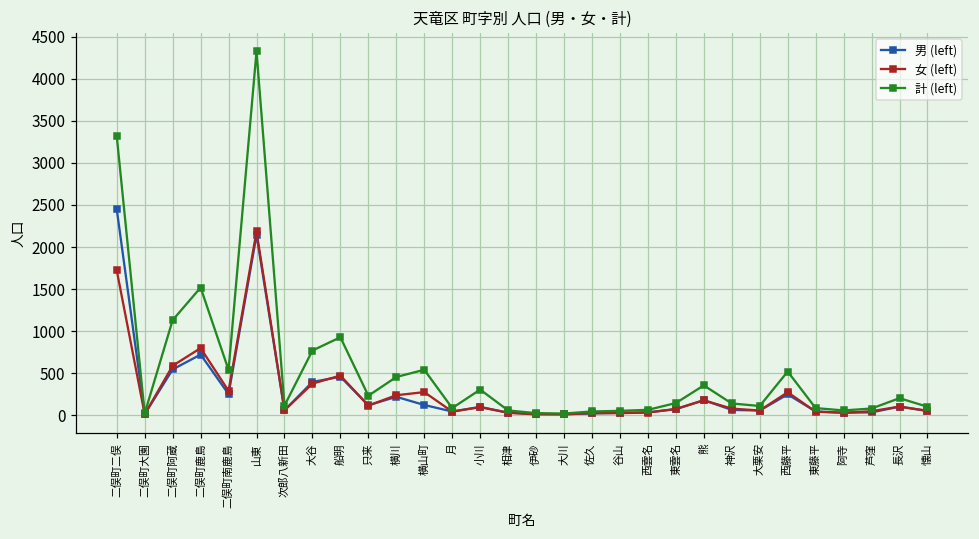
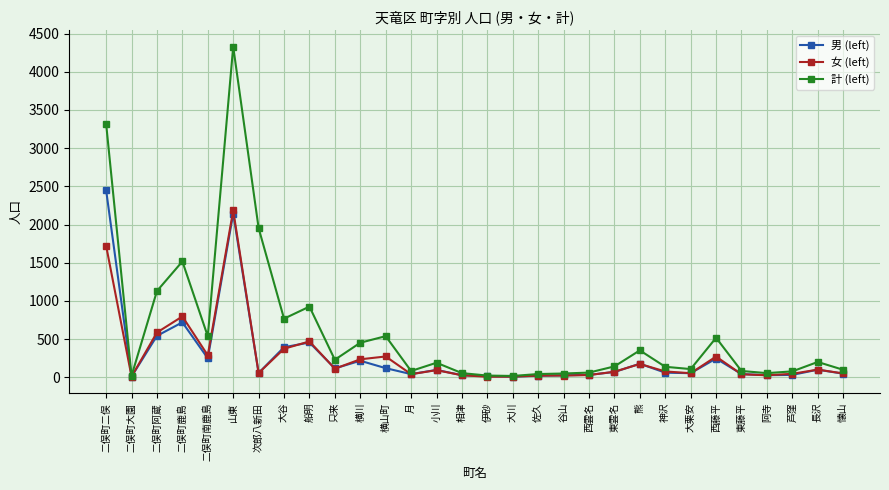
  {
    "男 (left)": {
      "二俣町二俣": 2500,
      "二俣町阿蔵": 500,
      "二俣町鹿島": 700,
      "二俣町南鹿島": 200,
      "山東": 2100,
      "横山町": 100
    },
    "女 (left)": {
      "二俣町二俣": 1700,
      "二俣町阿蔵": 600,
      "二俣町鹿島": 800,
      "二俣町南鹿島": 300,
      "山東": 2200,
      "横山町": 300
    },
    "計 (left)": {
      "二俣町二俣": 3300,
      "二俣町阿蔵": 1100,
      "二俣町鹿島": 1500,
      "二俣町南鹿島": 500,
      "山東": 4300,
-     "次郎八新田": 100,
+     "次郎八新田": 2000,
      "大谷": 800,
      "船明": 900,
      "只来": 200,
      "横川": 500,
      "横山町": 500,
      "月": 100,
-     "小川": 300,
+     "小川": 200,
      "東雲名": 100,
      "熊": 400,
      "神沢": 100,
      "大栗安": 100,
      "西藤平": 500,
      "東藤平": 100,
      "長沢": 200,
      "懐山": 100
    }
  }
